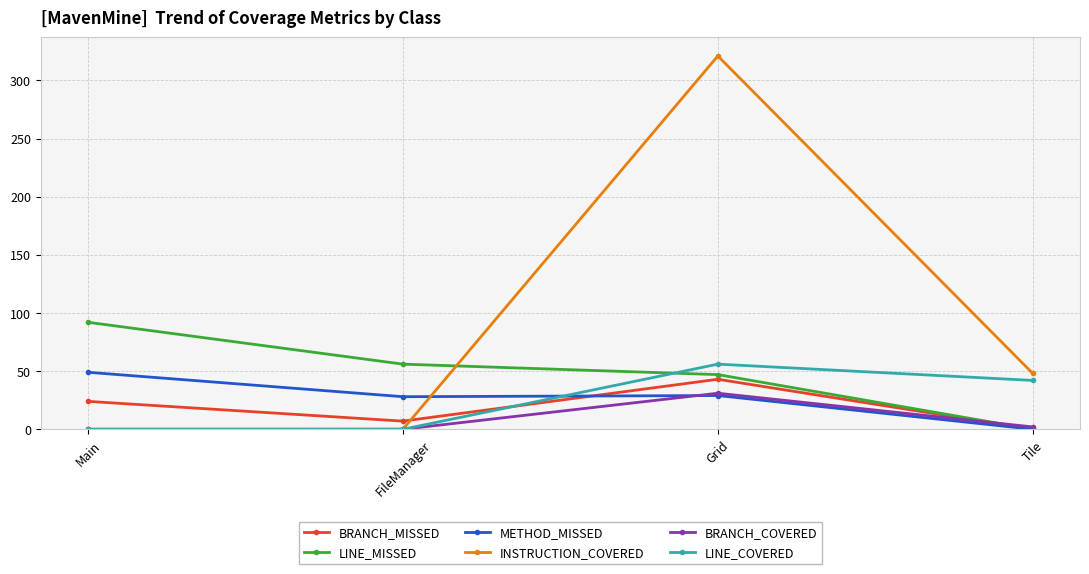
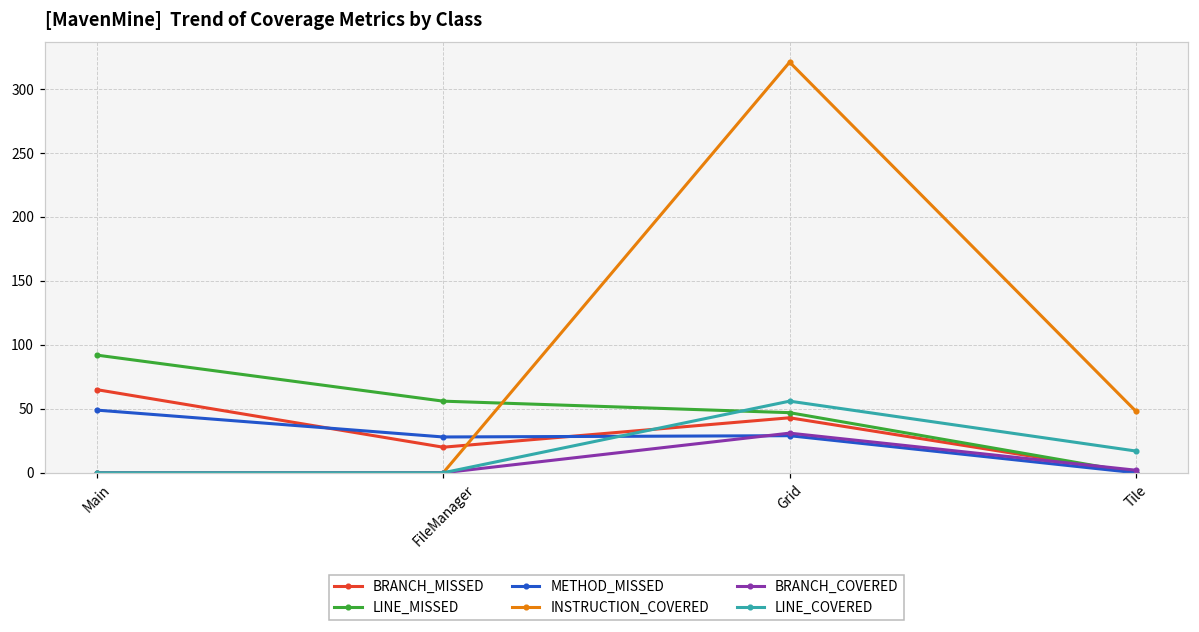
  {
    "BRANCH_MISSED": {
-     "Main": 24,
-     "FileManager": 7,
+     "Main": 65,
+     "FileManager": 20,
      "Grid": 43
    },
    "LINE_MISSED": {
      "Main": 92,
      "FileManager": 56,
      "Grid": 47
    },
    "METHOD_MISSED": {
      "Main": 49,
      "FileManager": 28
    },
    "INSTRUCTION_COVERED": {
      "Grid": 321,
      "Tile": 48
    },
    "LINE_COVERED": {
      "Grid": 56,
-     "Tile": 42
+     "Tile": 17
    }
  }
